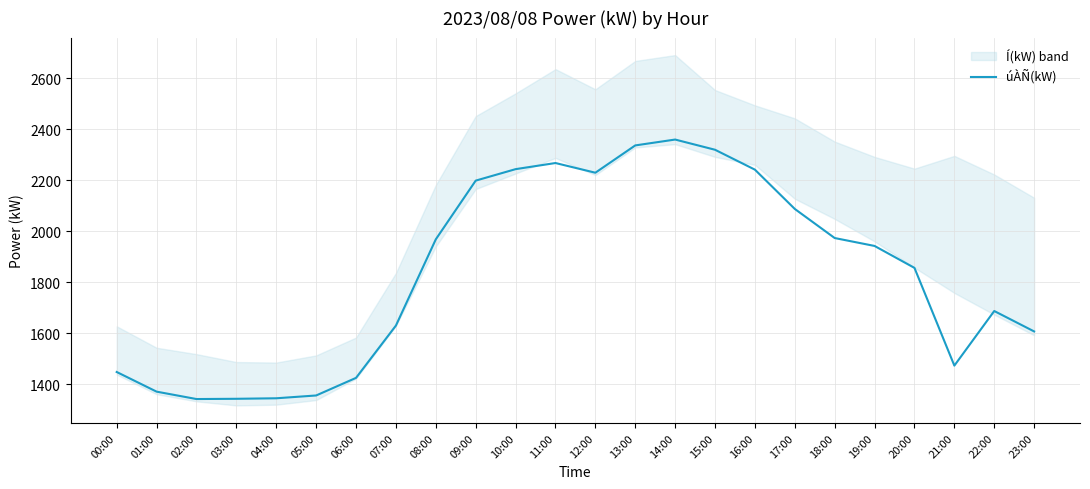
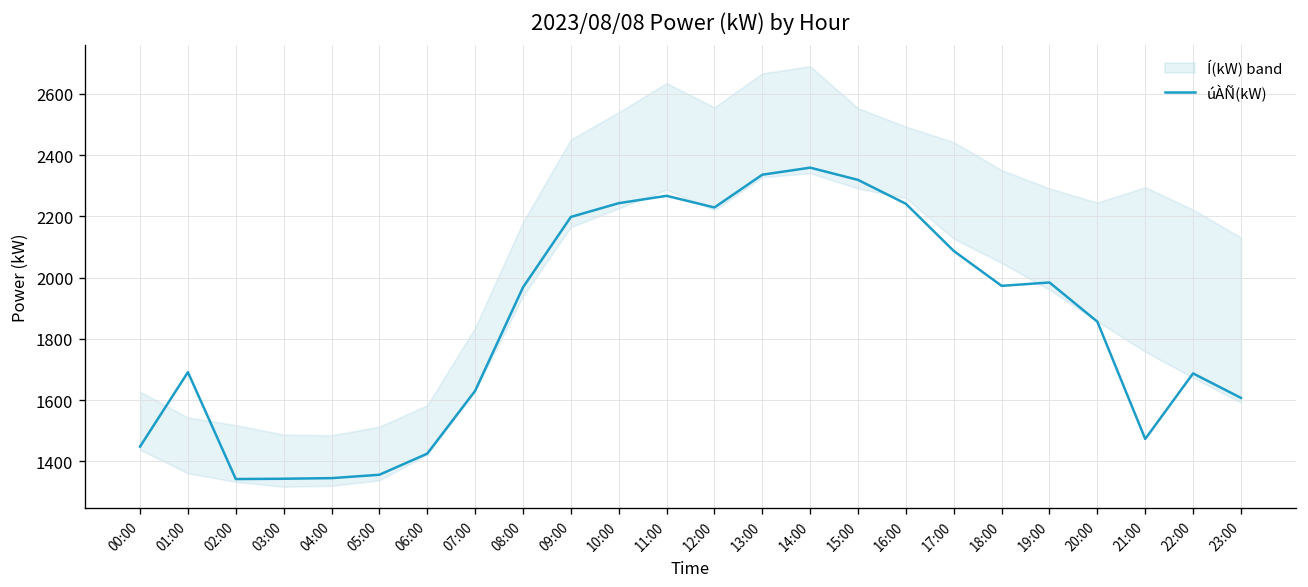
  {
    "úÀÑ(kW)": {
      "00:00": 1450,
-     "01:00": 1370,
+     "01:00": 1690,
      "02:00": 1340,
      "03:00": 1340,
      "04:00": 1350,
      "05:00": 1360,
      "06:00": 1430,
      "07:00": 1630,
      "08:00": 1970,
      "09:00": 2200,
      "10:00": 2240,
      "11:00": 2270,
      "12:00": 2230,
      "13:00": 2340,
      "14:00": 2360,
      "15:00": 2320,
      "16:00": 2240,
      "17:00": 2090,
      "18:00": 1970,
-     "19:00": 1940,
+     "19:00": 1980,
      "20:00": 1860,
      "21:00": 1470,
      "22:00": 1690,
      "23:00": 1610
    }
  }
